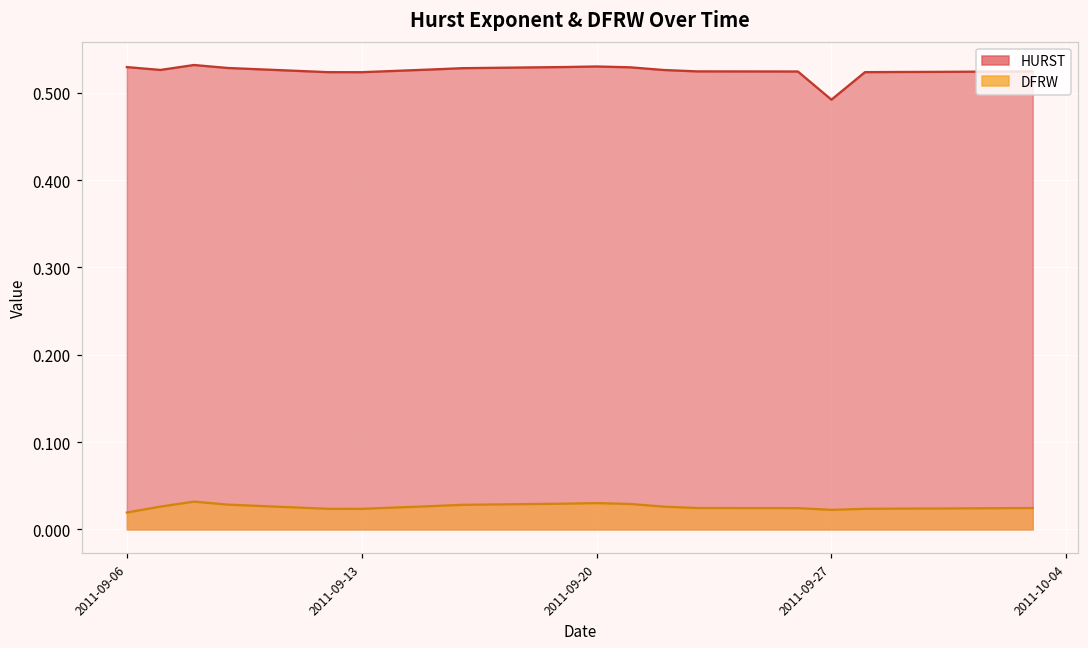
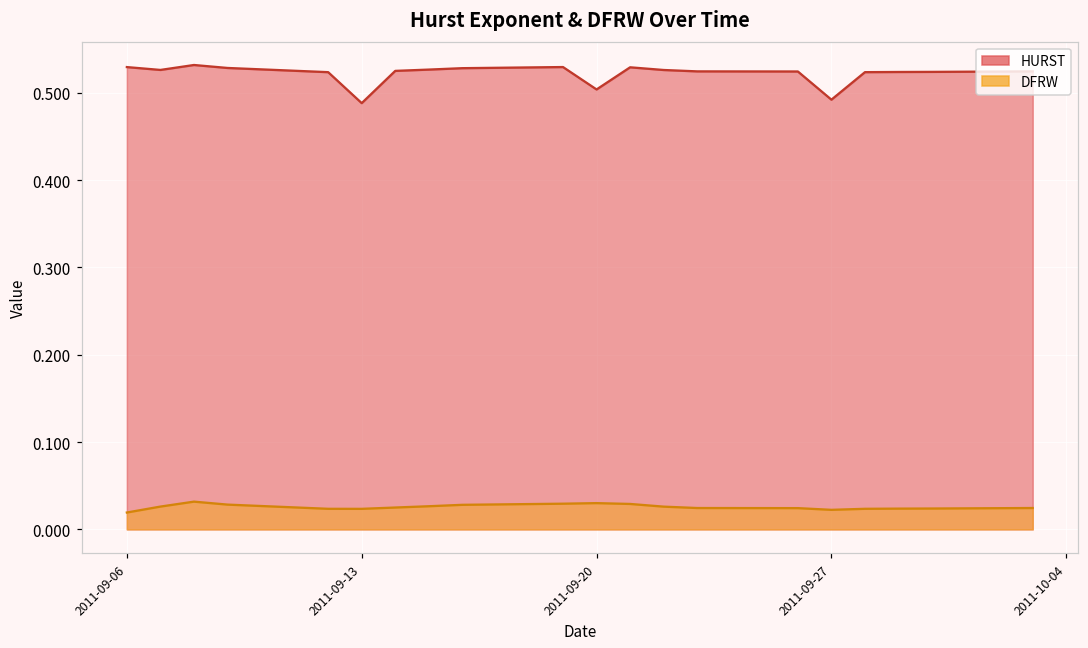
  {
    "HURST": {
      "2011-09-06": 0.53,
-     "2011-09-13": 0.52,
-     "2011-09-20": 0.53,
+     "2011-09-13": 0.49,
+     "2011-09-20": 0.50,
      "2011-09-27": 0.49
    },
    "DFRW": {
      "2011-09-06": 0.02,
      "2011-09-13": 0.02,
      "2011-09-20": 0.03,
      "2011-09-27": 0.02
    }
  }
